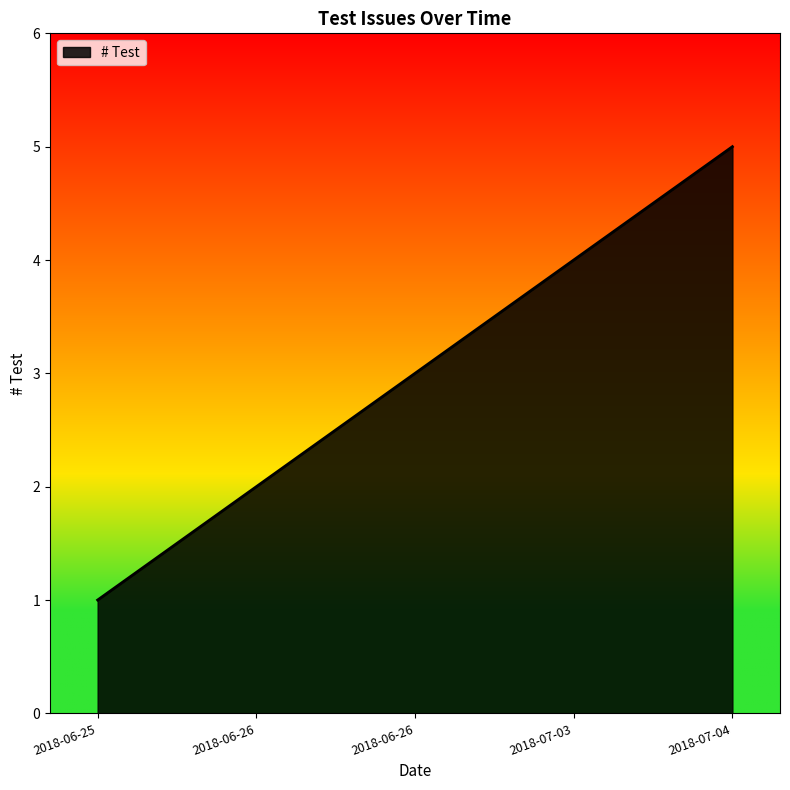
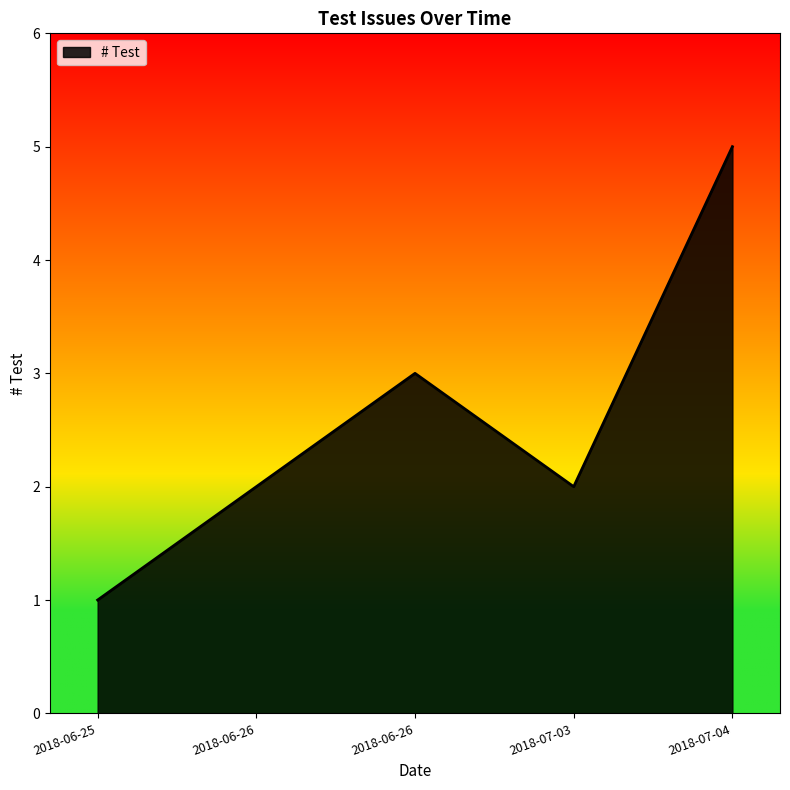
  {
    "2018-06-25": 1,
-   "2018-07-03": 4,
+   "2018-07-03": 2,
    "2018-07-04": 5
  }
